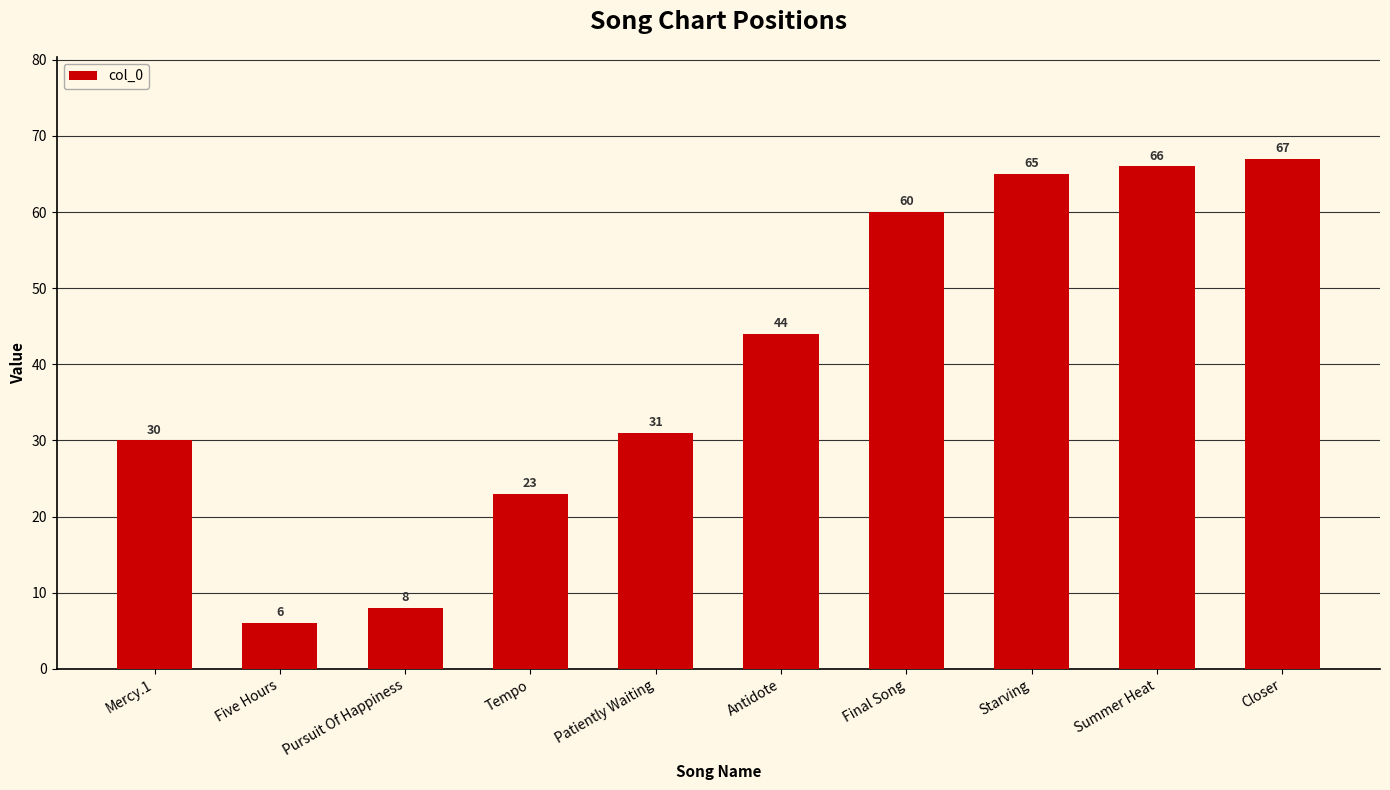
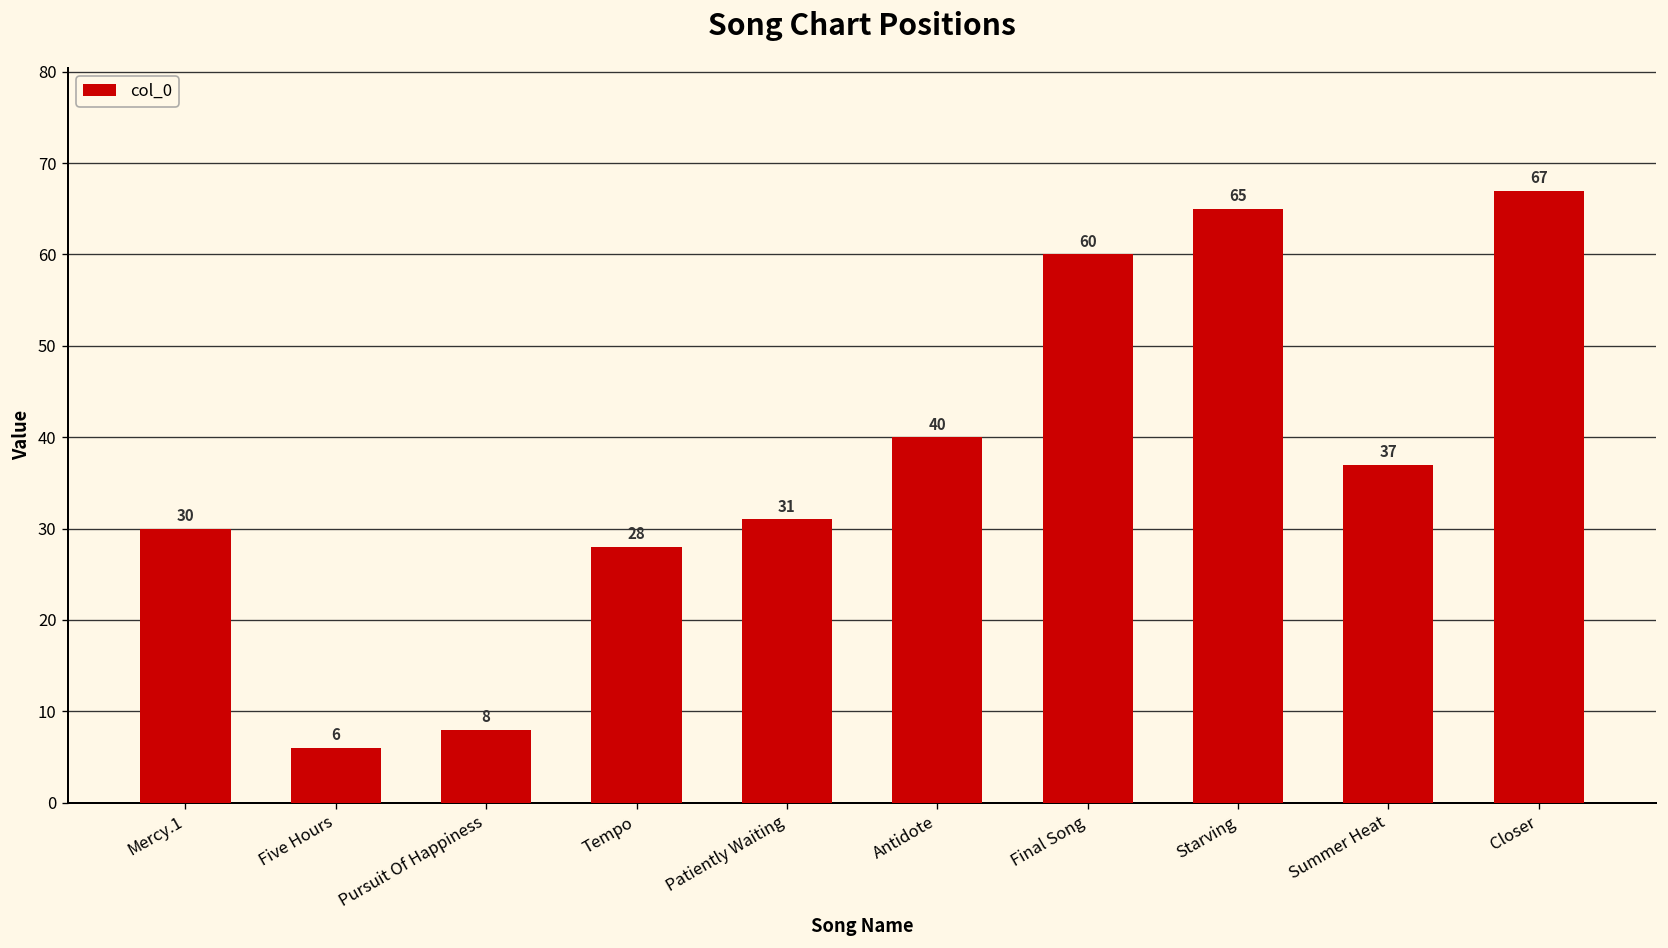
  {
    "Mercy.1": 30,
    "Five Hours": 6,
    "Pursuit Of Happiness": 8,
-   "Tempo": 23,
+   "Tempo": 28,
    "Patiently Waiting": 31,
-   "Antidote": 44,
+   "Antidote": 40,
    "Final Song": 60,
    "Starving": 65,
-   "Summer Heat": 66,
+   "Summer Heat": 37,
    "Closer": 67
  }
